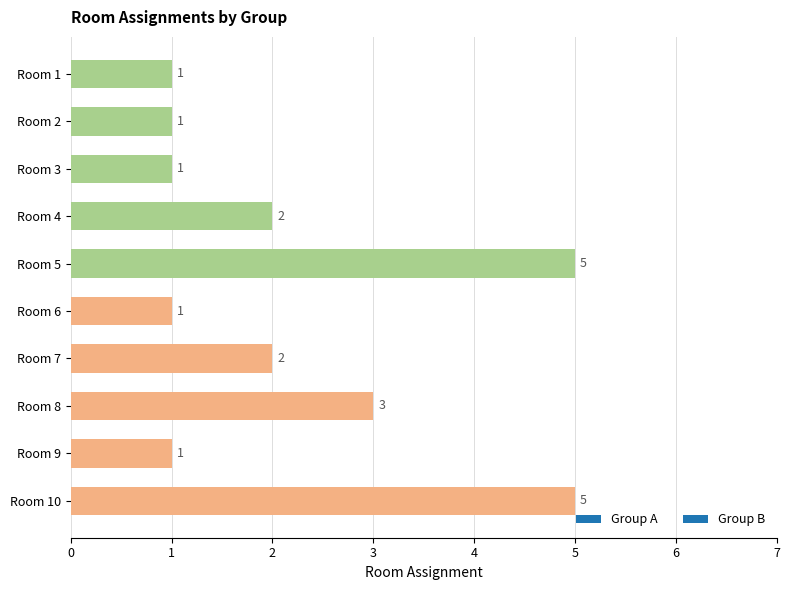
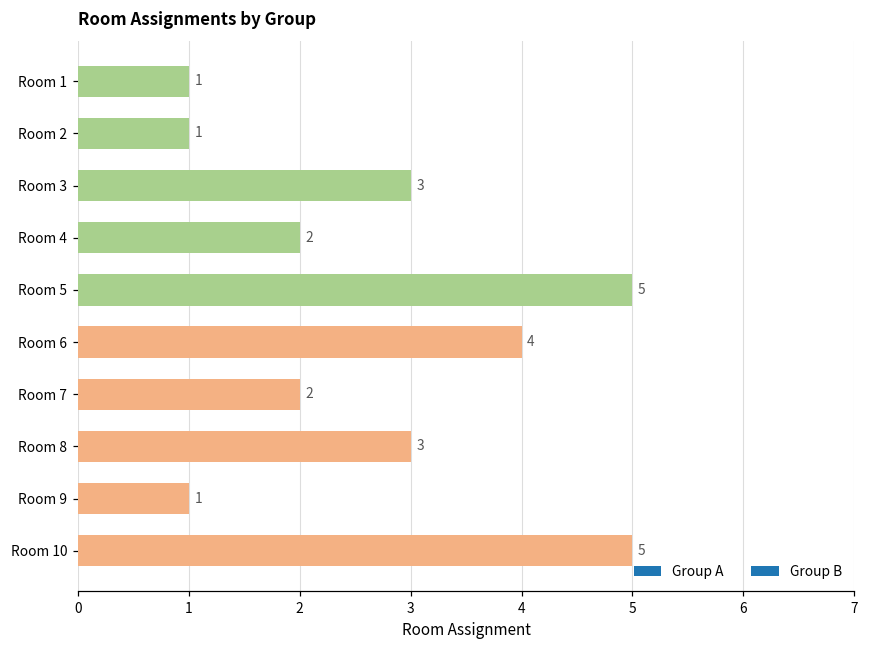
  {
    "Room 1": 1,
    "Room 2": 1,
-   "Room 3": 1,
+   "Room 3": 3,
    "Room 4": 2,
    "Room 5": 5,
-   "Room 6": 1,
+   "Room 6": 4,
    "Room 7": 2,
    "Room 8": 3,
    "Room 9": 1,
    "Room 10": 5
  }
